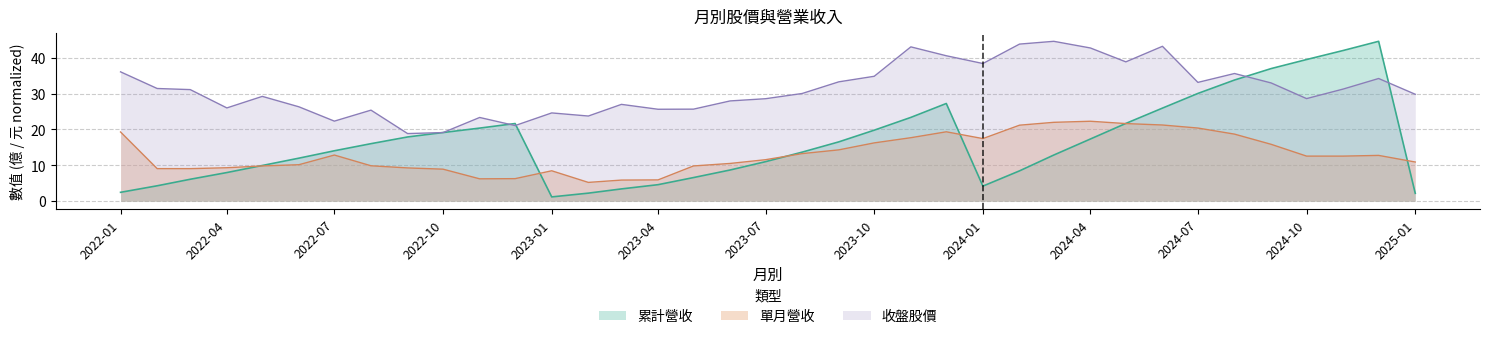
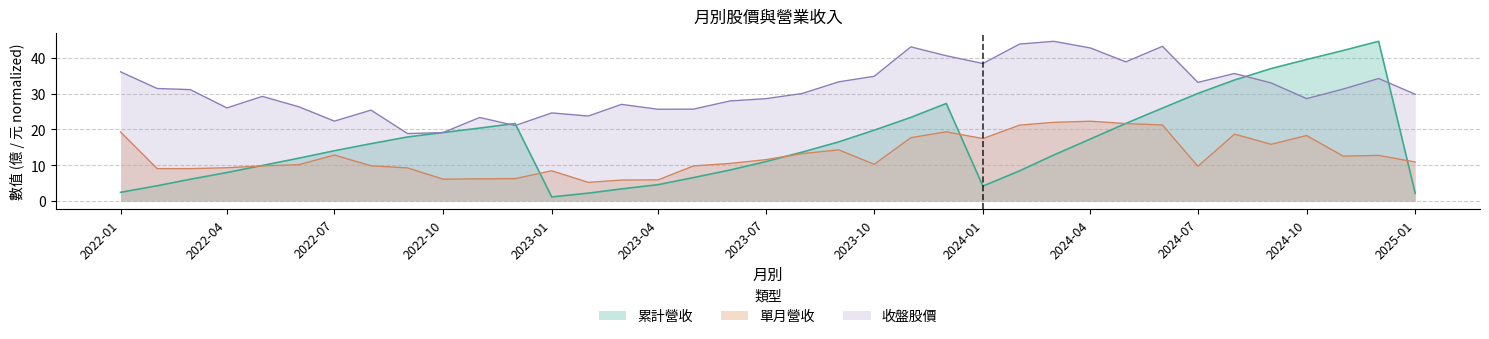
  {
    "單月營收": {
      "2022-01": 19,
      "2022-04": 9,
      "2022-07": 13,
-     "2022-10": 9,
+     "2022-10": 6,
      "2023-01": 8,
      "2023-04": 6,
-     "2023-10": 16,
+     "2023-10": 10,
      "2024-01": 17,
      "2024-04": 22,
-     "2024-07": 20,
-     "2024-10": 13,
+     "2024-07": 10,
+     "2024-10": 18,
      "2025-01": 11
    }
  }
